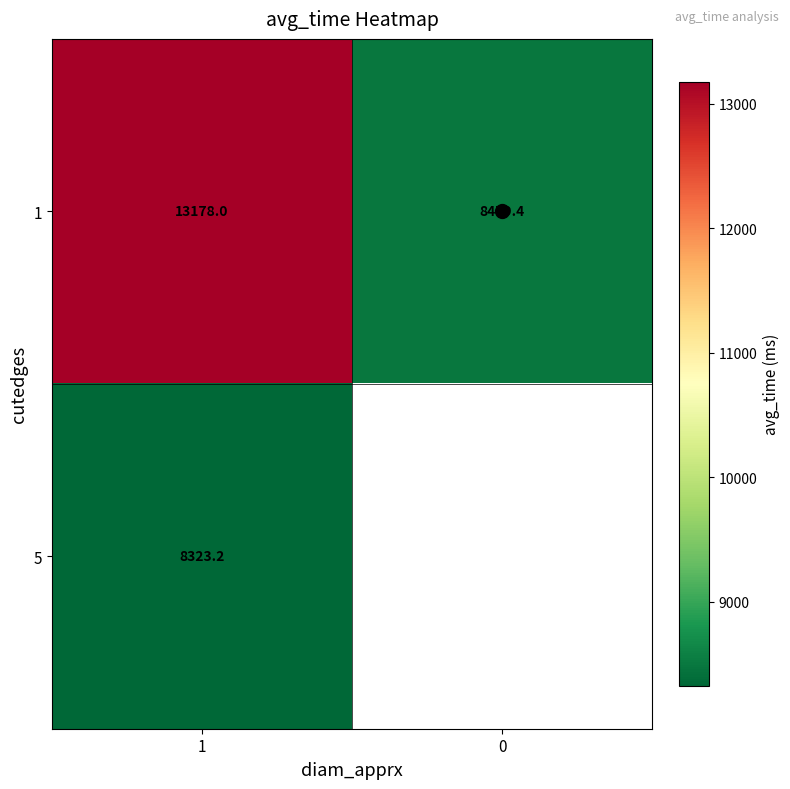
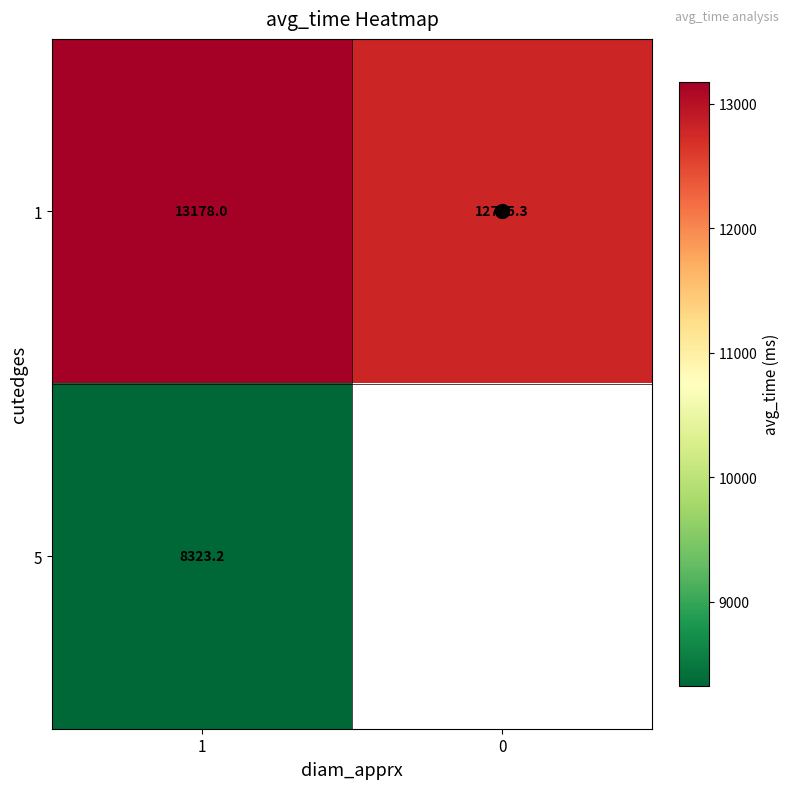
  {
    "1": {
      "1": 13178.0,
-     "0": 8479.4
+     "0": 12795.3
    },
    "5": {
      "1": 8323.2
    }
  }
